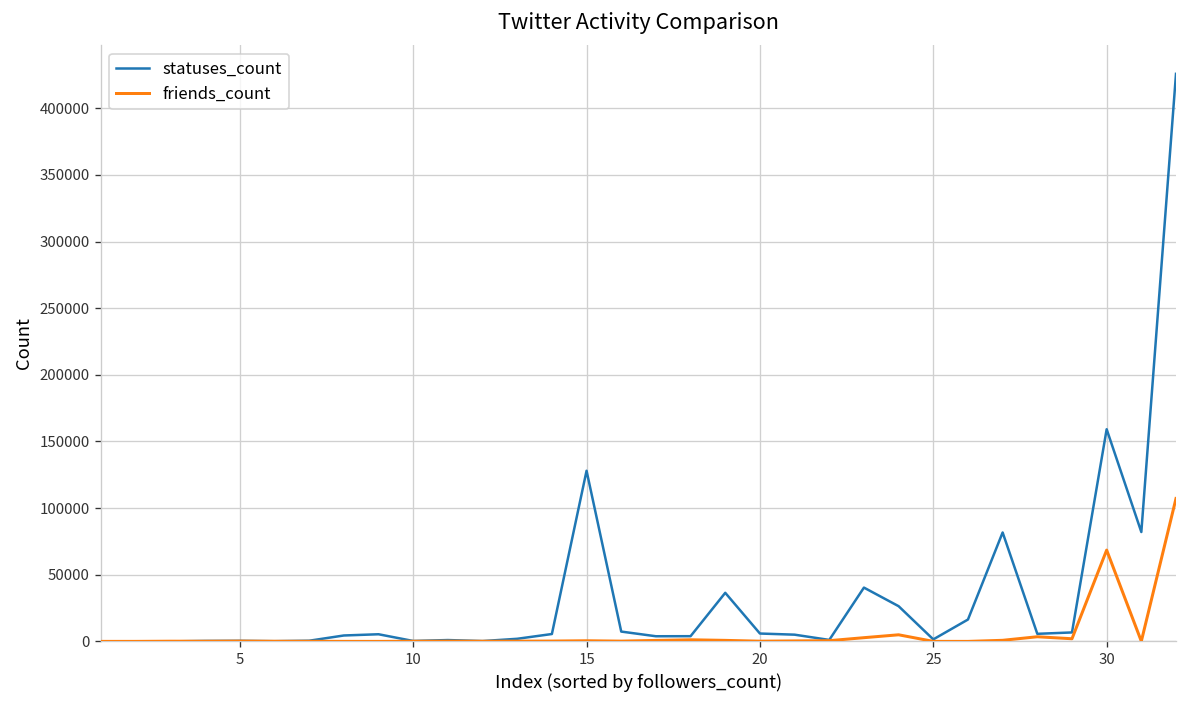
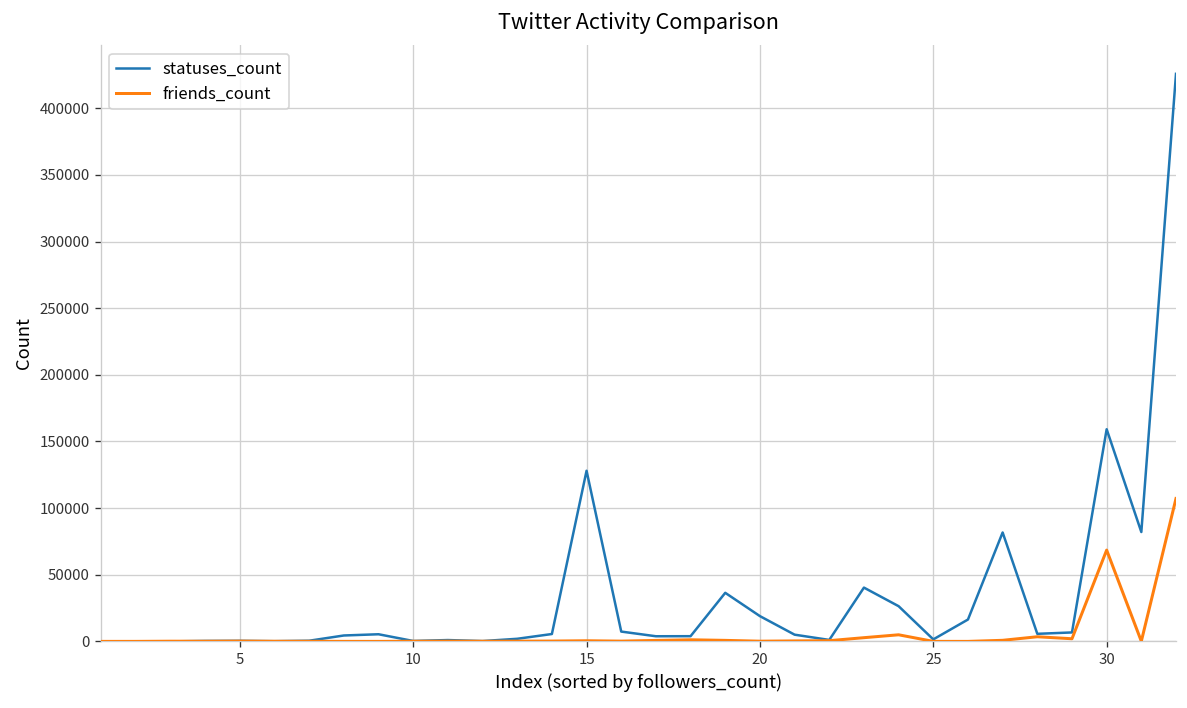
  {
    "statuses_count": {
      "15": 128000,
-     "20": 6000,
+     "20": 19000,
      "30": 159000
    },
    "friends_count": {
      "15": 0,
      "20": 0,
      "30": 68000
    }
  }
